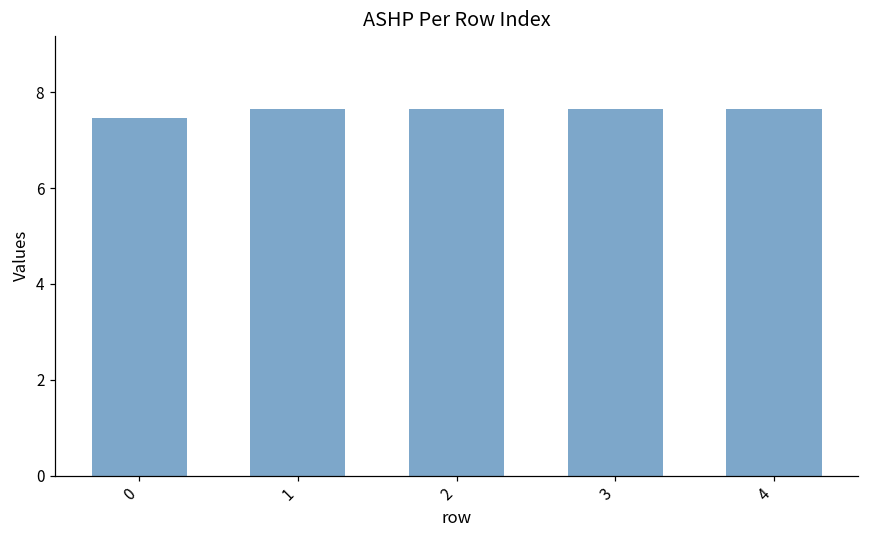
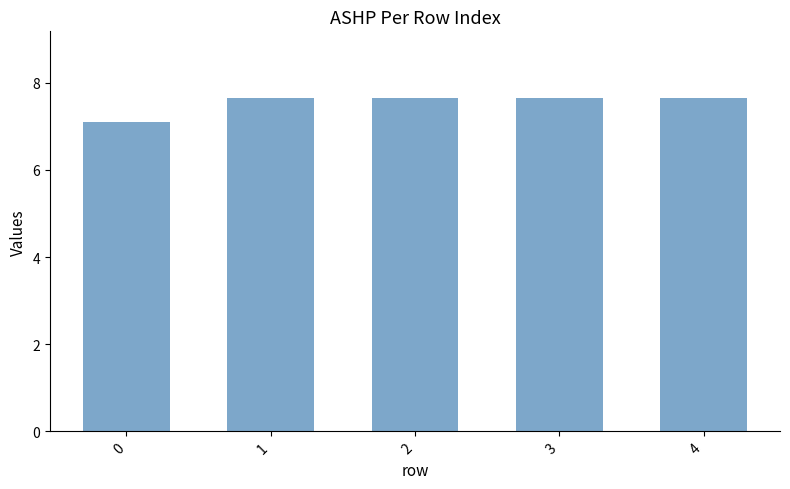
  {
-   "0": 7.5,
+   "0": 7.1,
    "1": 7.7,
    "2": 7.7,
    "3": 7.7,
    "4": 7.7
  }
